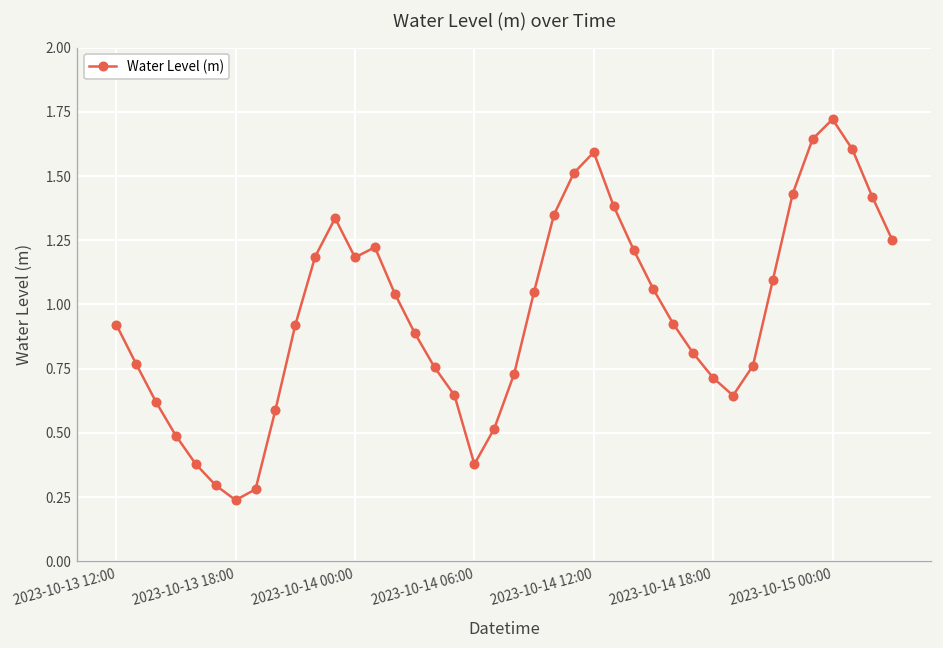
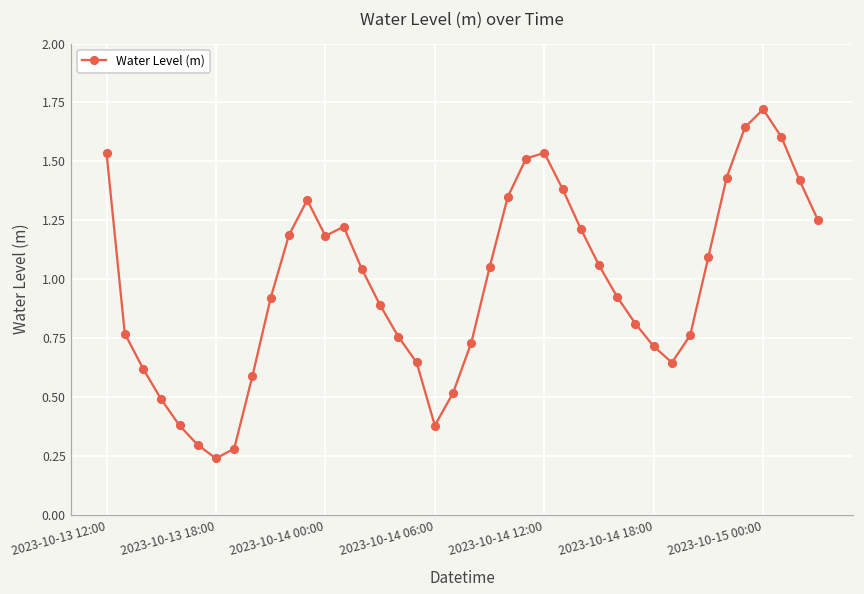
  {
-   "2023-10-13 12:00": 0.92,
+   "2023-10-13 12:00": 1.53,
    "2023-10-13 18:00": 0.24,
    "2023-10-14 00:00": 1.18,
    "2023-10-14 06:00": 0.38,
-   "2023-10-14 12:00": 1.59,
+   "2023-10-14 12:00": 1.54,
    "2023-10-14 18:00": 0.71,
    "2023-10-15 00:00": 1.72
  }
